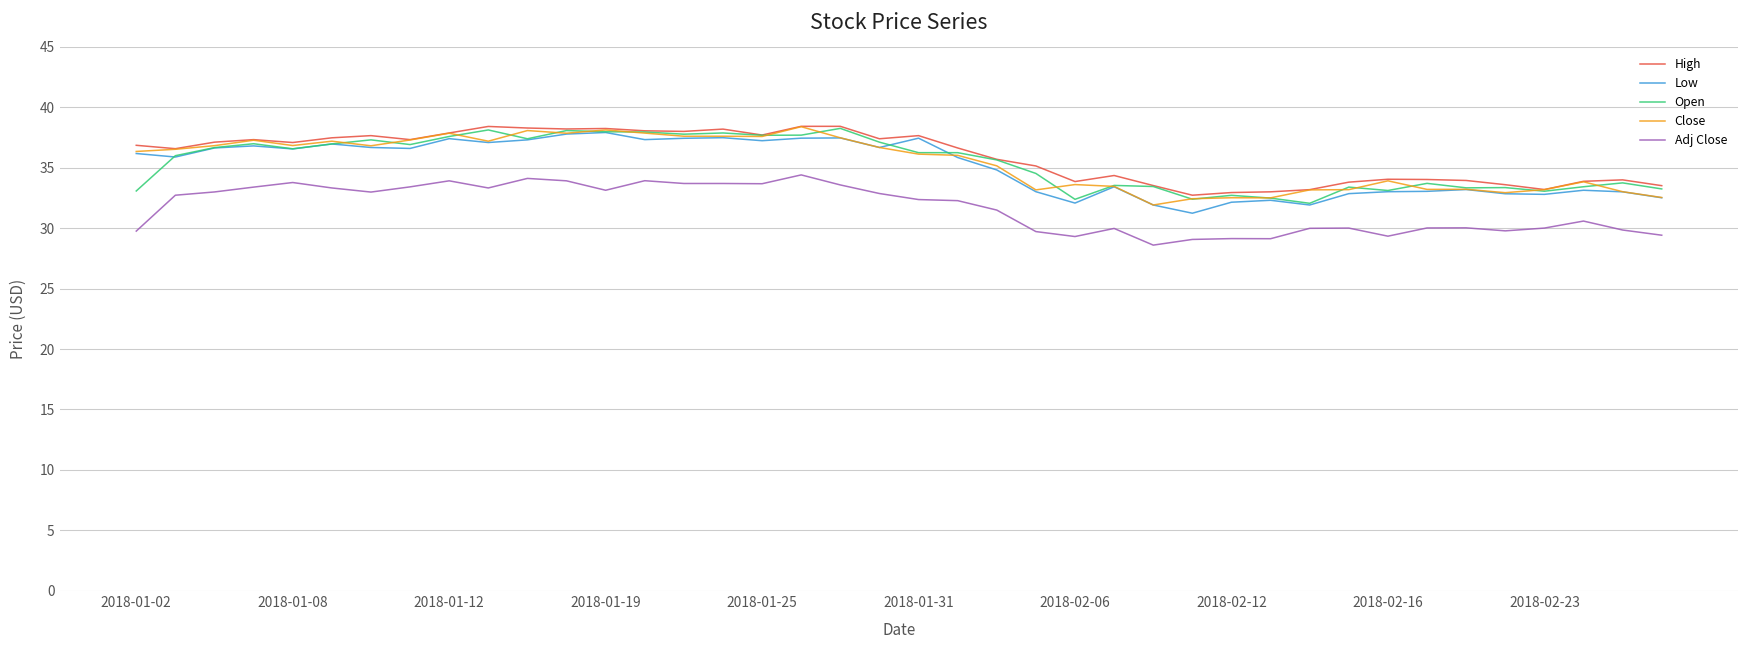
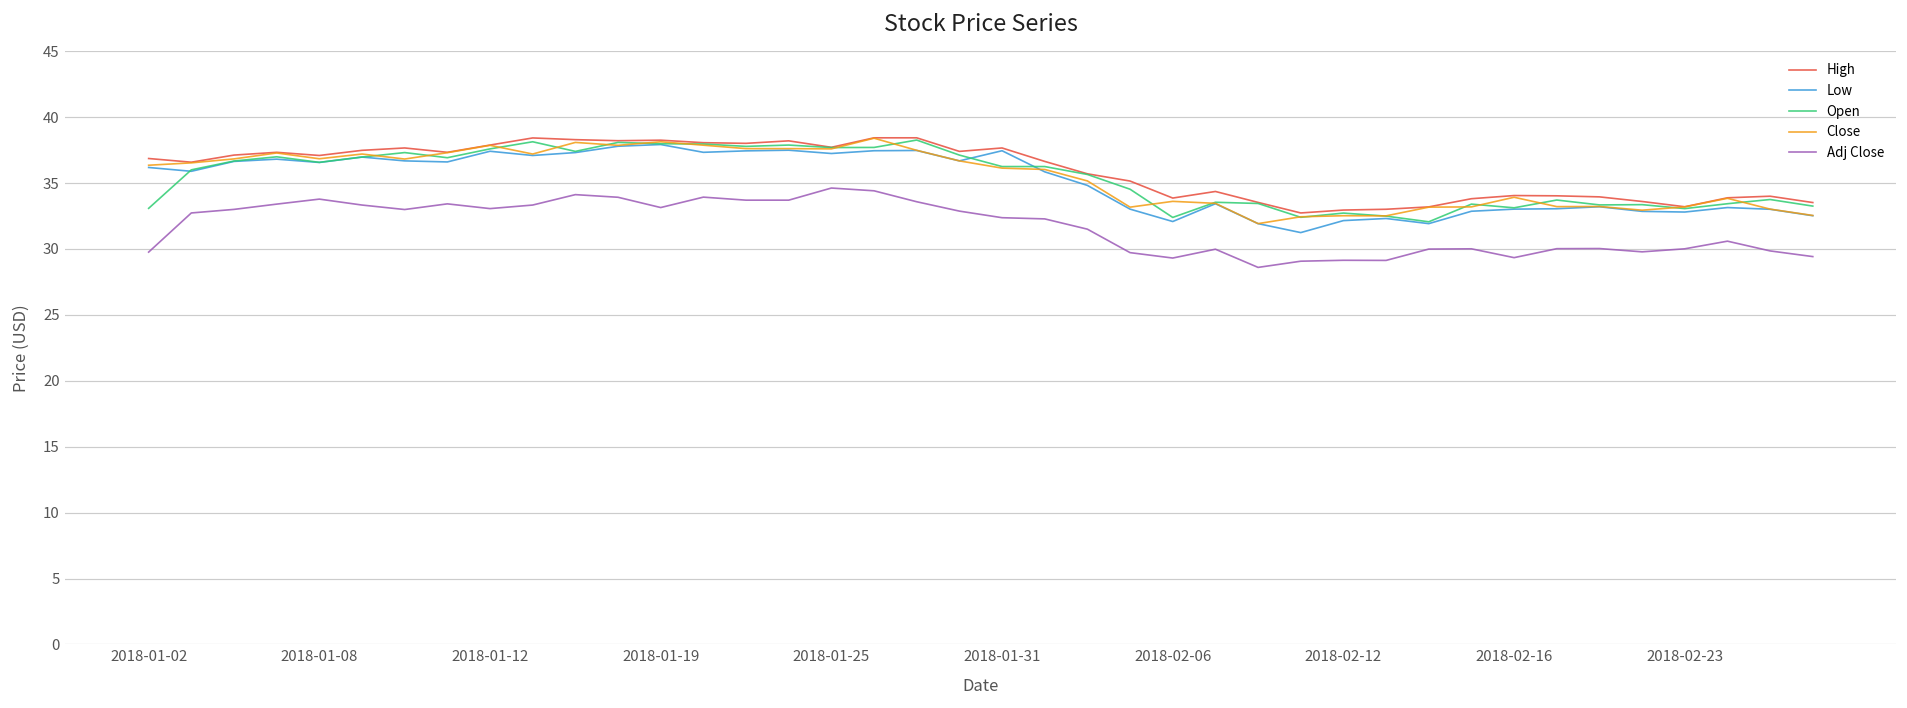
  {
    "High": {
      "2018-01-02": 36.9,
      "2018-01-08": 37.1,
      "2018-02-06": 33.9,
      "2018-02-12": 33.0
    },
    "Low": {
      "2018-01-25": 37.2,
      "2018-02-06": 32.1,
      "2018-02-12": 32.2,
      "2018-02-23": 32.8
    },
    "Open": {
      "2018-01-02": 33.1,
      "2018-02-06": 32.4
    },
    "Close": {
      "2018-01-08": 36.8,
      "2018-02-06": 33.6
    },
    "Adj Close": {
      "2018-01-02": 29.8,
      "2018-01-08": 33.8,
-     "2018-01-12": 33.9,
+     "2018-01-12": 33.1,
      "2018-01-19": 33.1,
-     "2018-01-25": 33.7,
+     "2018-01-25": 34.6,
      "2018-01-31": 32.4,
      "2018-02-06": 29.3,
      "2018-02-12": 29.1,
      "2018-02-16": 29.3,
      "2018-02-23": 30.0
    }
  }
